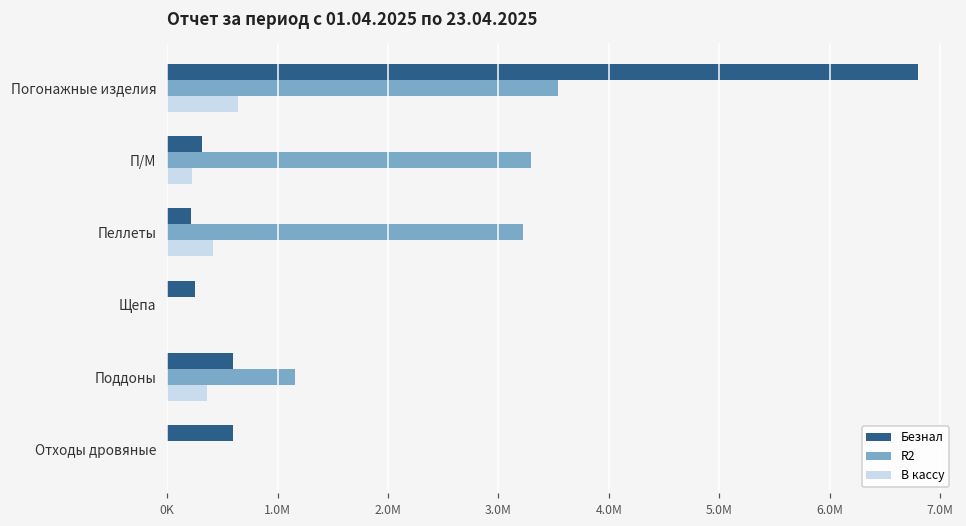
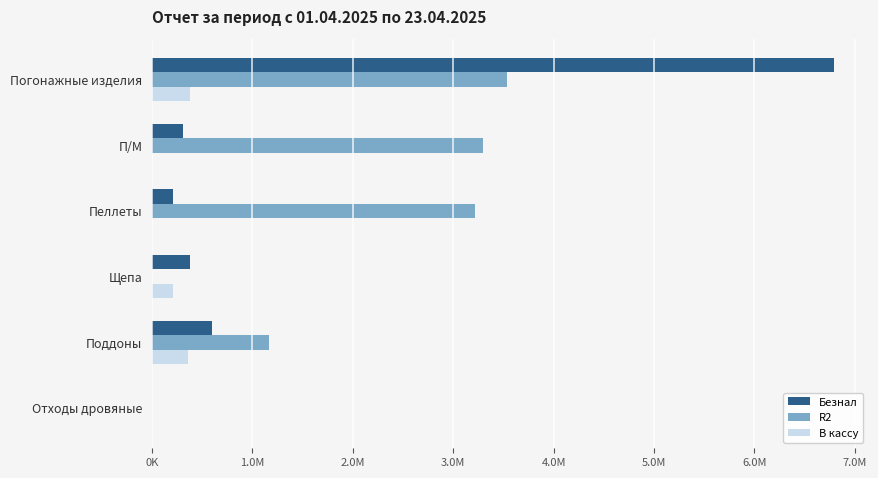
  {
    "Безнал": {
      "Погонажные изделия": 6800000,
      "П/М": 310000,
      "Пеллеты": 210000,
-     "Щепа": 250000,
+     "Щепа": 380000,
      "Поддоны": 600000,
-     "Отходы дровяные": 590000
+     "Отходы дровяные": 0
    },
    "R2": {
      "Погонажные изделия": 3540000,
      "П/М": 3300000,
      "Пеллеты": 3220000,
      "Поддоны": 1160000
    },
    "В кассу": {
-     "Погонажные изделия": 640000,
-     "П/М": 220000,
-     "Пеллеты": 420000,
-     "Щепа": 0,
+     "Погонажные изделия": 380000,
+     "П/М": 0,
+     "Пеллеты": 0,
+     "Щепа": 210000,
      "Поддоны": 360000,
      "Отходы дровяные": 0
    }
  }
